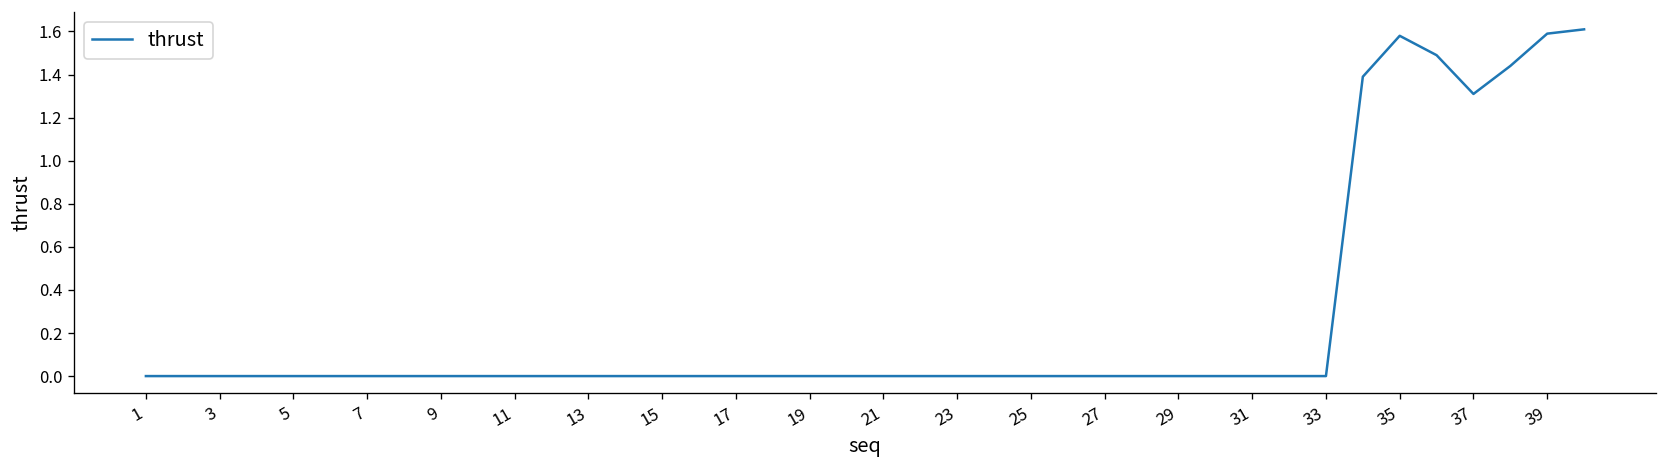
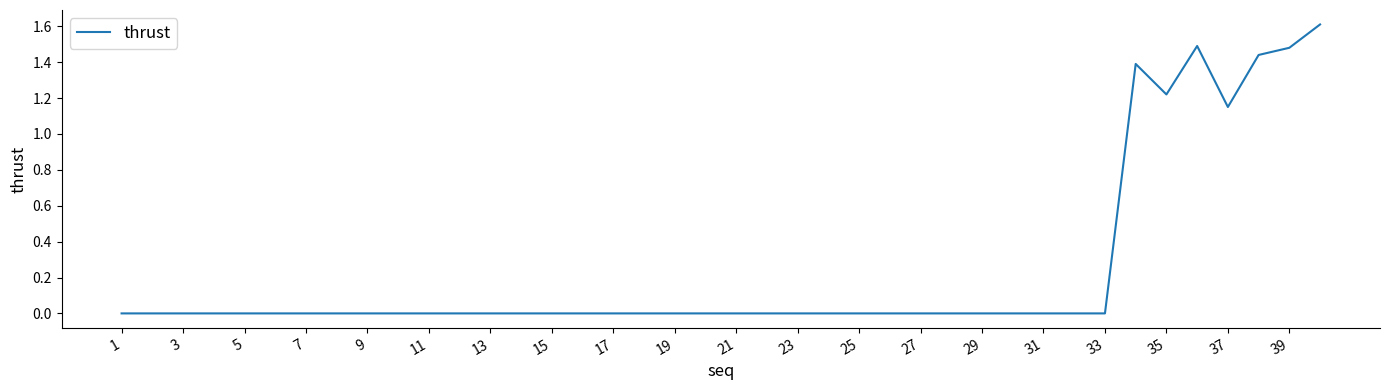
  {
    "1": 0.00,
    "3": 0.00,
    "5": 0.00,
    "7": 0.00,
    "9": 0.00,
    "11": 0.00,
    "13": 0.00,
    "15": 0.00,
    "17": 0.00,
    "19": 0.00,
    "21": 0.00,
    "23": 0.00,
    "25": 0.00,
    "27": 0.00,
    "29": 0.00,
    "31": 0.00,
    "33": 0.00,
-   "35": 1.58,
-   "37": 1.31,
-   "39": 1.59
+   "35": 1.22,
+   "37": 1.15,
+   "39": 1.48
  }
